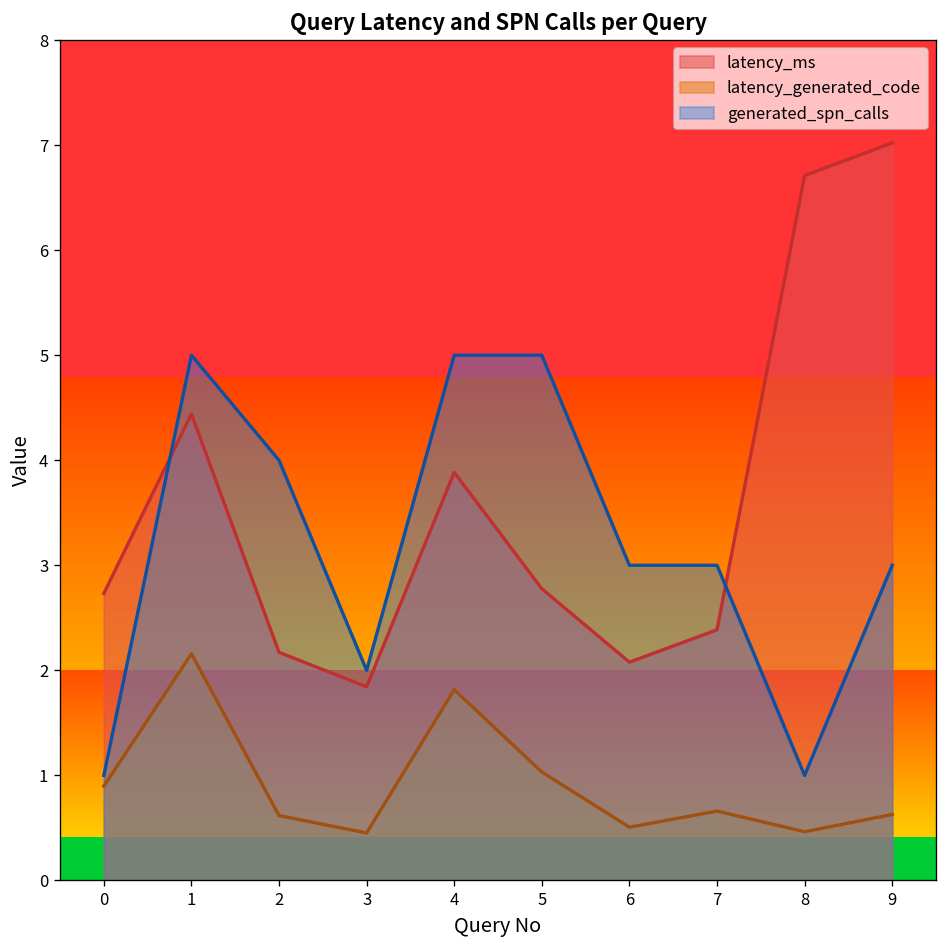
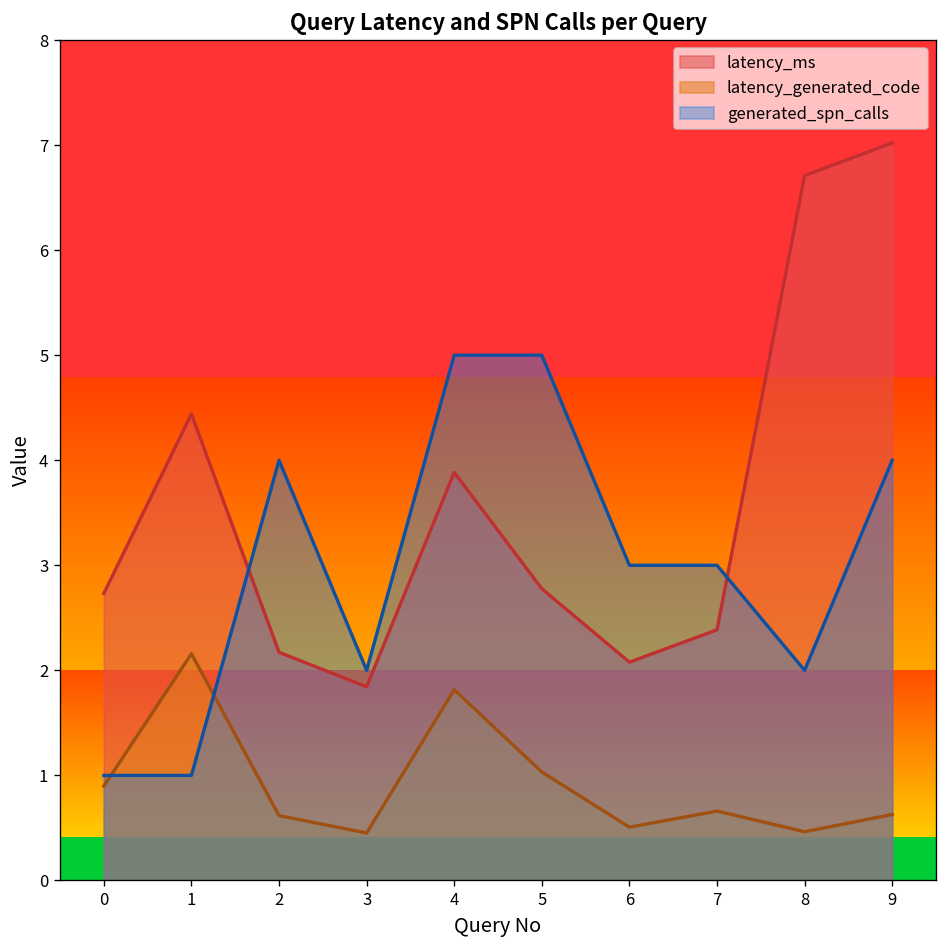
  {
    "generated_spn_calls": {
      "0": 1,
-     "1": 5,
+     "1": 1,
      "2": 4,
      "3": 2,
      "4": 5,
      "5": 5,
      "6": 3,
      "7": 3,
-     "8": 1,
-     "9": 3
+     "8": 2,
+     "9": 4
    }
  }
